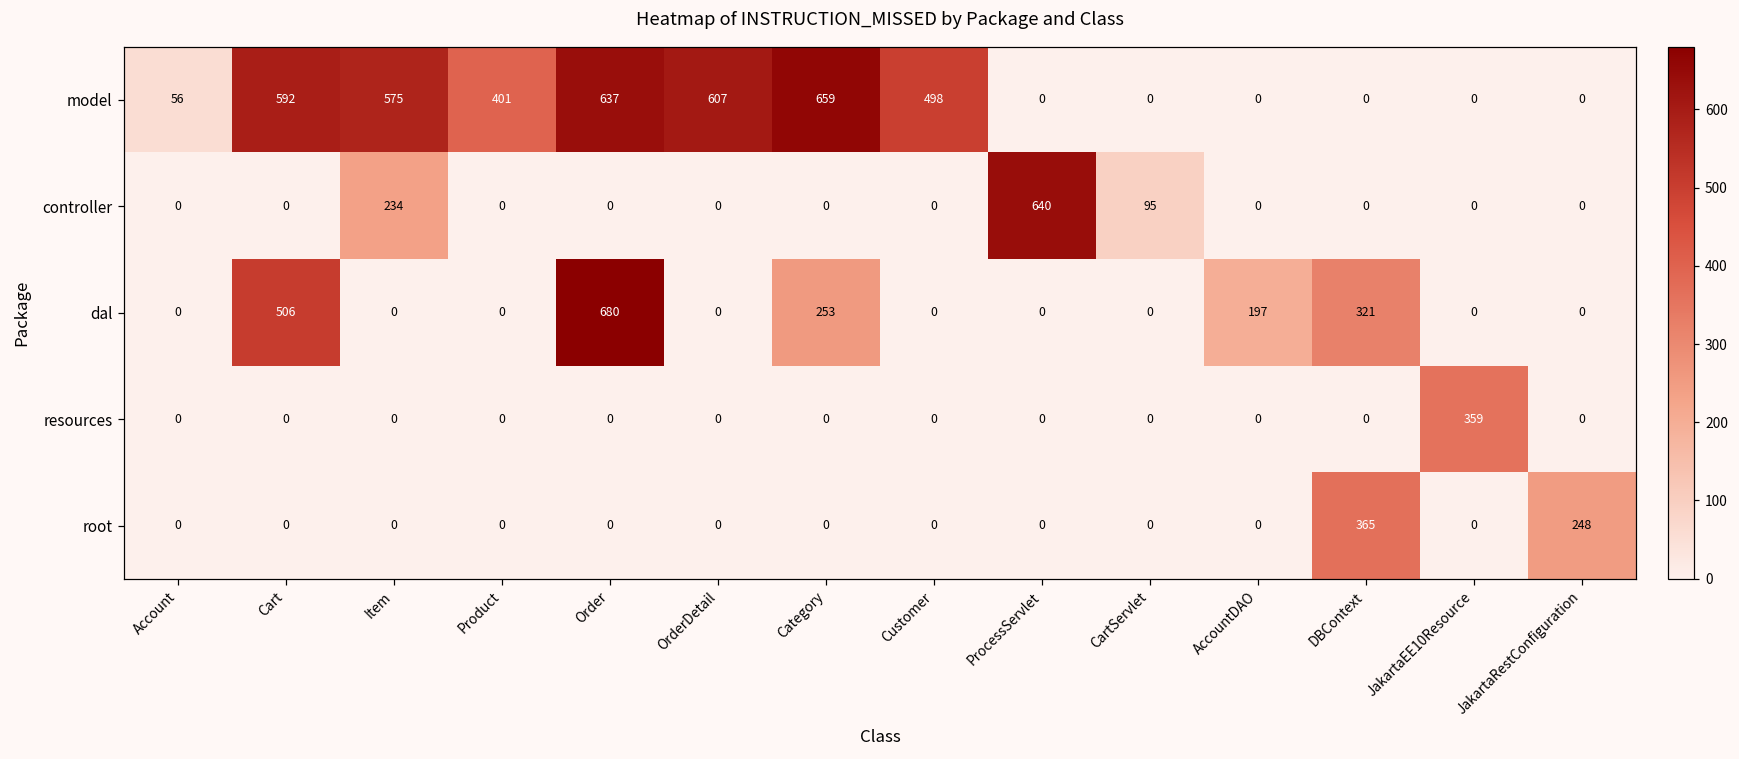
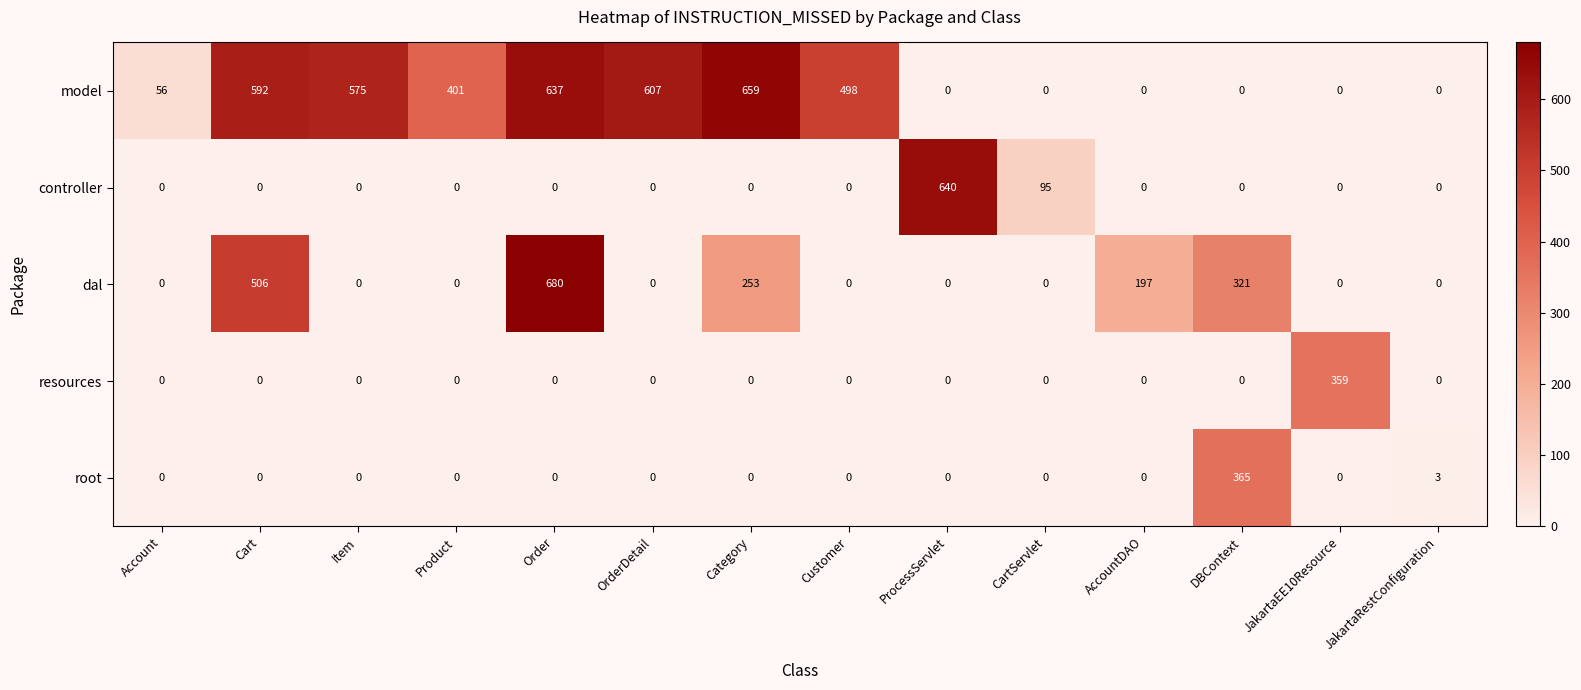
  {
    "model": {
      "Account": 56,
      "Cart": 592,
      "Item": 575,
      "Product": 401,
      "Order": 637,
      "OrderDetail": 607,
      "Category": 659,
      "Customer": 498,
      "ProcessServlet": 0,
      "CartServlet": 0,
      "AccountDAO": 0,
      "DBContext": 0,
      "JakartaEE10Resource": 0,
      "JakartaRestConfiguration": 0
    },
    "controller": {
      "Account": 0,
      "Cart": 0,
-     "Item": 234,
+     "Item": 0,
      "Product": 0,
      "Order": 0,
      "OrderDetail": 0,
      "Category": 0,
      "Customer": 0,
      "ProcessServlet": 640,
      "CartServlet": 95,
      "AccountDAO": 0,
      "DBContext": 0,
      "JakartaEE10Resource": 0,
      "JakartaRestConfiguration": 0
    },
    "dal": {
      "Account": 0,
      "Cart": 506,
      "Item": 0,
      "Product": 0,
      "Order": 680,
      "OrderDetail": 0,
      "Category": 253,
      "Customer": 0,
      "ProcessServlet": 0,
      "CartServlet": 0,
      "AccountDAO": 197,
      "DBContext": 321,
      "JakartaEE10Resource": 0,
      "JakartaRestConfiguration": 0
    },
    "resources": {
      "Account": 0,
      "Cart": 0,
      "Item": 0,
      "Product": 0,
      "Order": 0,
      "OrderDetail": 0,
      "Category": 0,
      "Customer": 0,
      "ProcessServlet": 0,
      "CartServlet": 0,
      "AccountDAO": 0,
      "DBContext": 0,
      "JakartaEE10Resource": 359,
      "JakartaRestConfiguration": 0
    },
    "root": {
      "Account": 0,
      "Cart": 0,
      "Item": 0,
      "Product": 0,
      "Order": 0,
      "OrderDetail": 0,
      "Category": 0,
      "Customer": 0,
      "ProcessServlet": 0,
      "CartServlet": 0,
      "AccountDAO": 0,
      "DBContext": 365,
      "JakartaEE10Resource": 0,
-     "JakartaRestConfiguration": 248
+     "JakartaRestConfiguration": 3
    }
  }
